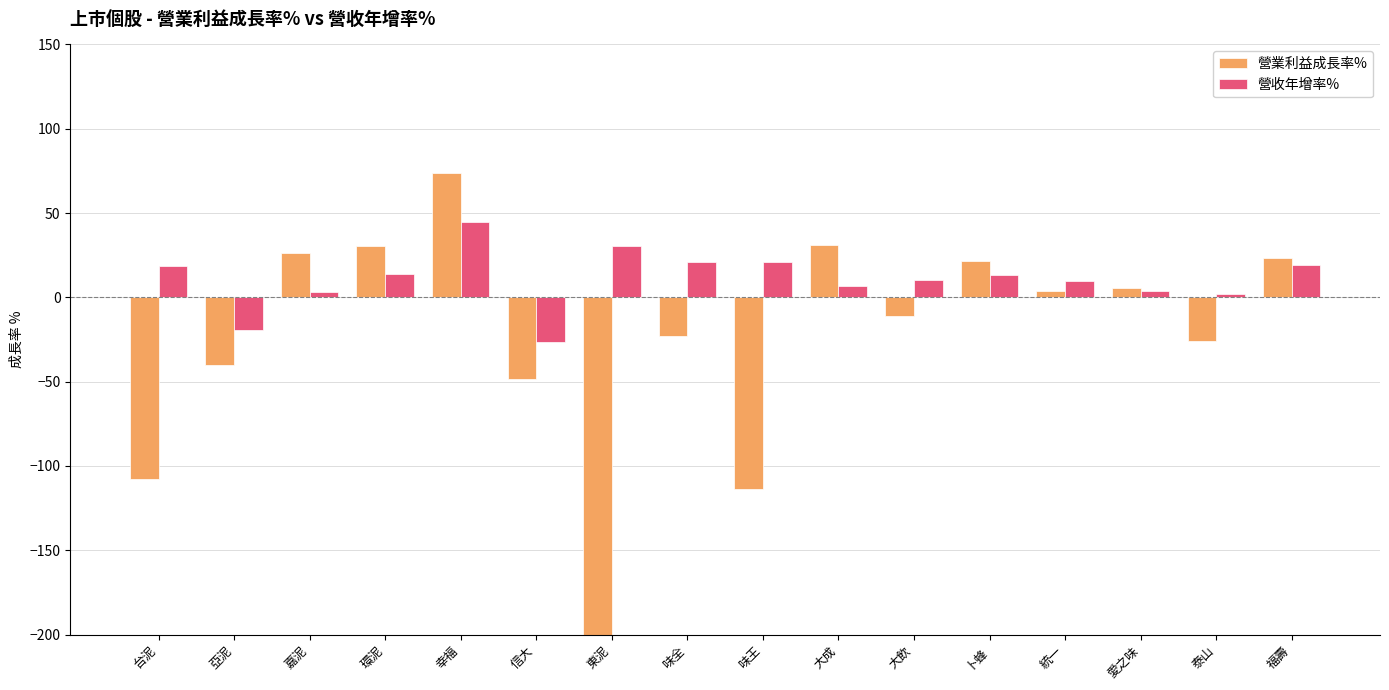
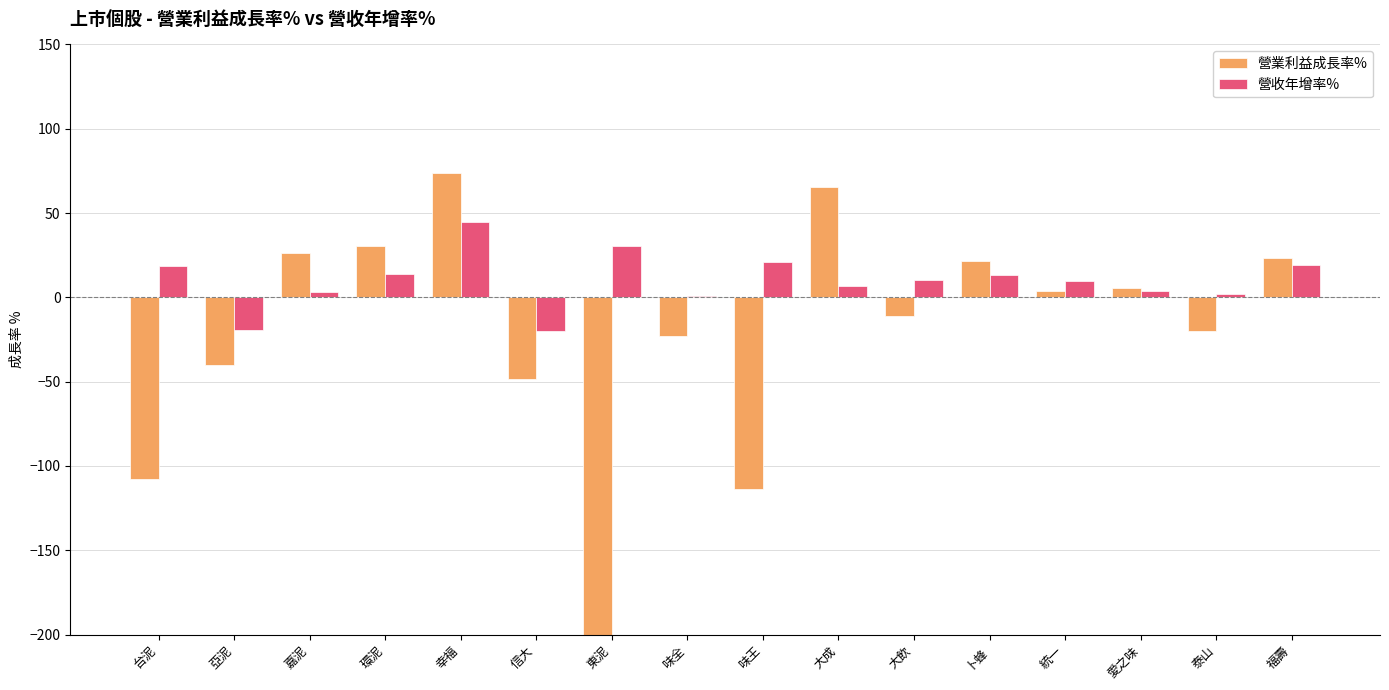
  {
    "營業利益成長率%": {
      "台泥": -108,
      "亞泥": -40,
      "嘉泥": 26,
      "環泥": 30,
      "幸福": 74,
      "信大": -48,
      "味全": -23,
      "味王": -114,
-     "大成": 31,
+     "大成": 65,
      "大飲": -11,
      "卜蜂": 22,
      "統一": 4,
      "愛之味": 6,
-     "泰山": -26,
+     "泰山": -20,
      "福壽": 24
    },
    "營收年增率%": {
      "台泥": 19,
      "亞泥": -20,
      "嘉泥": 3,
      "環泥": 14,
      "幸福": 45,
-     "信大": -26,
+     "信大": -20,
      "東泥": 30,
-     "味全": 21,
+     "味全": 1,
      "味王": 21,
      "大成": 7,
      "大飲": 10,
      "卜蜂": 13,
      "統一": 10,
      "愛之味": 3,
      "泰山": 2,
      "福壽": 19
    }
  }
